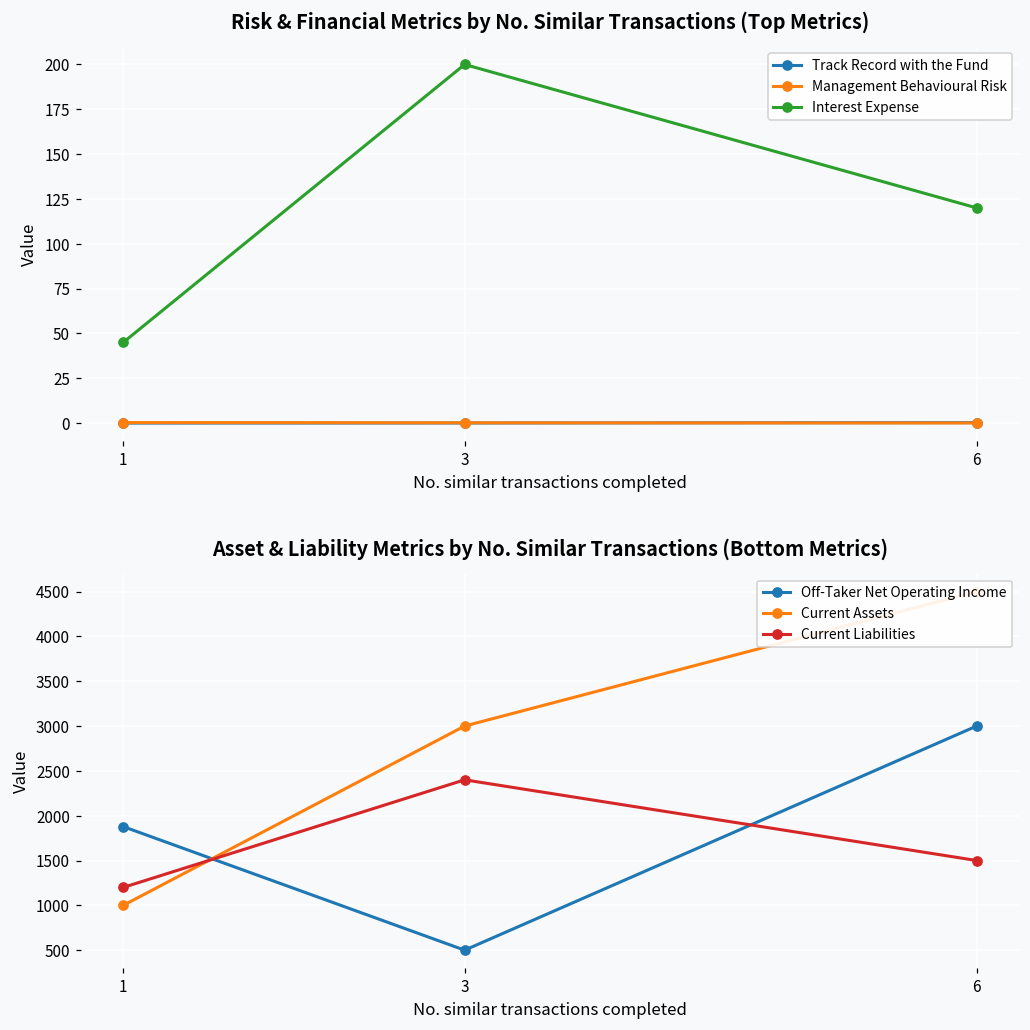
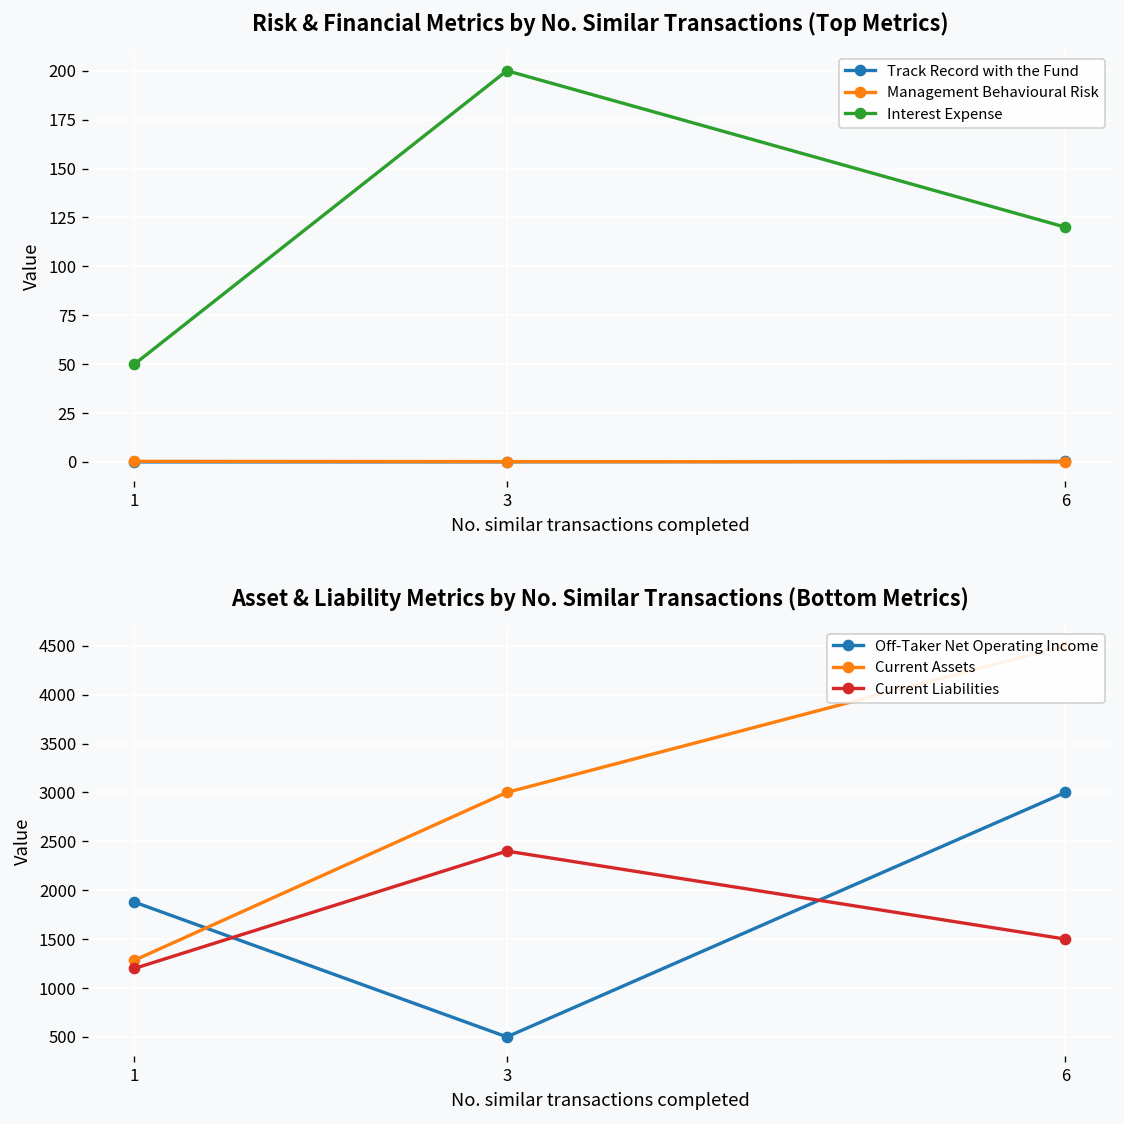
  {
    "Risk & Financial Metrics by No. Similar Transactions (Top Metrics)": {
      "Interest Expense": {
-       "1": 45,
+       "1": 50,
        "3": 200,
        "6": 120
      }
    },
    "Asset & Liability Metrics by No. Similar Transactions (Bottom Metrics)": {
      "Off-Taker Net Operating Income": {
        "1": 1900,
        "3": 500,
        "6": 3000
      },
      "Current Assets": {
-       "1": 1000,
+       "1": 1300,
        "3": 3000
      },
      "Current Liabilities": {
        "1": 1200,
        "3": 2400,
        "6": 1500
      }
    }
  }
